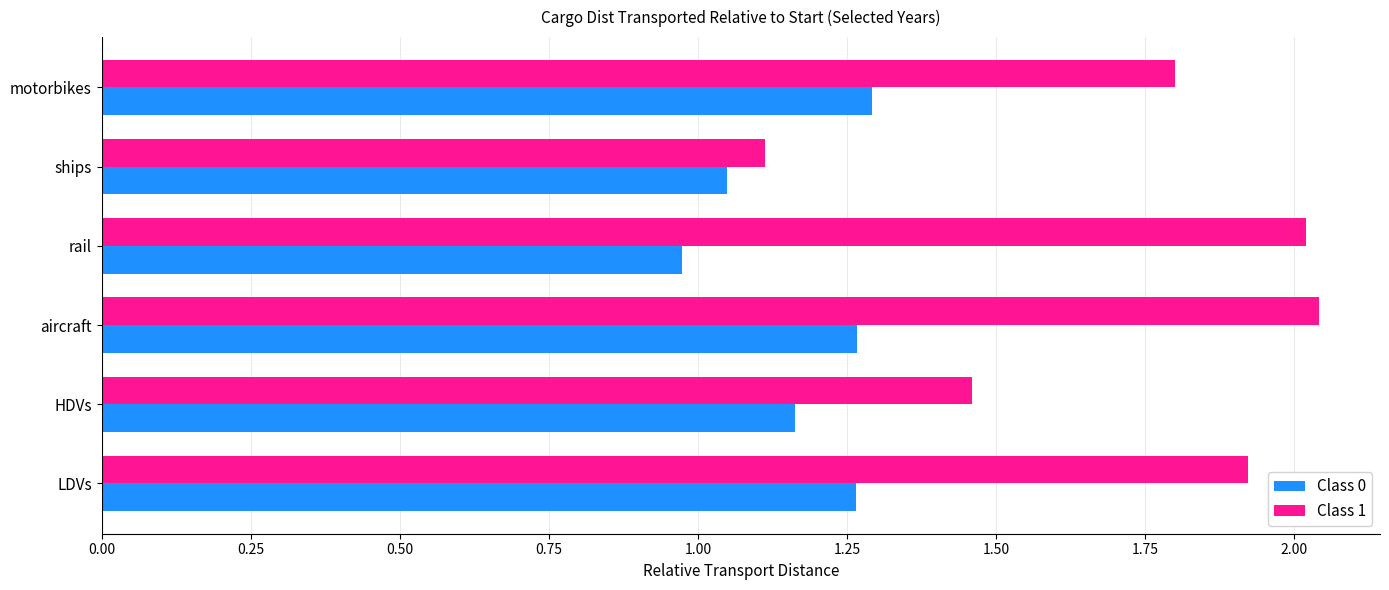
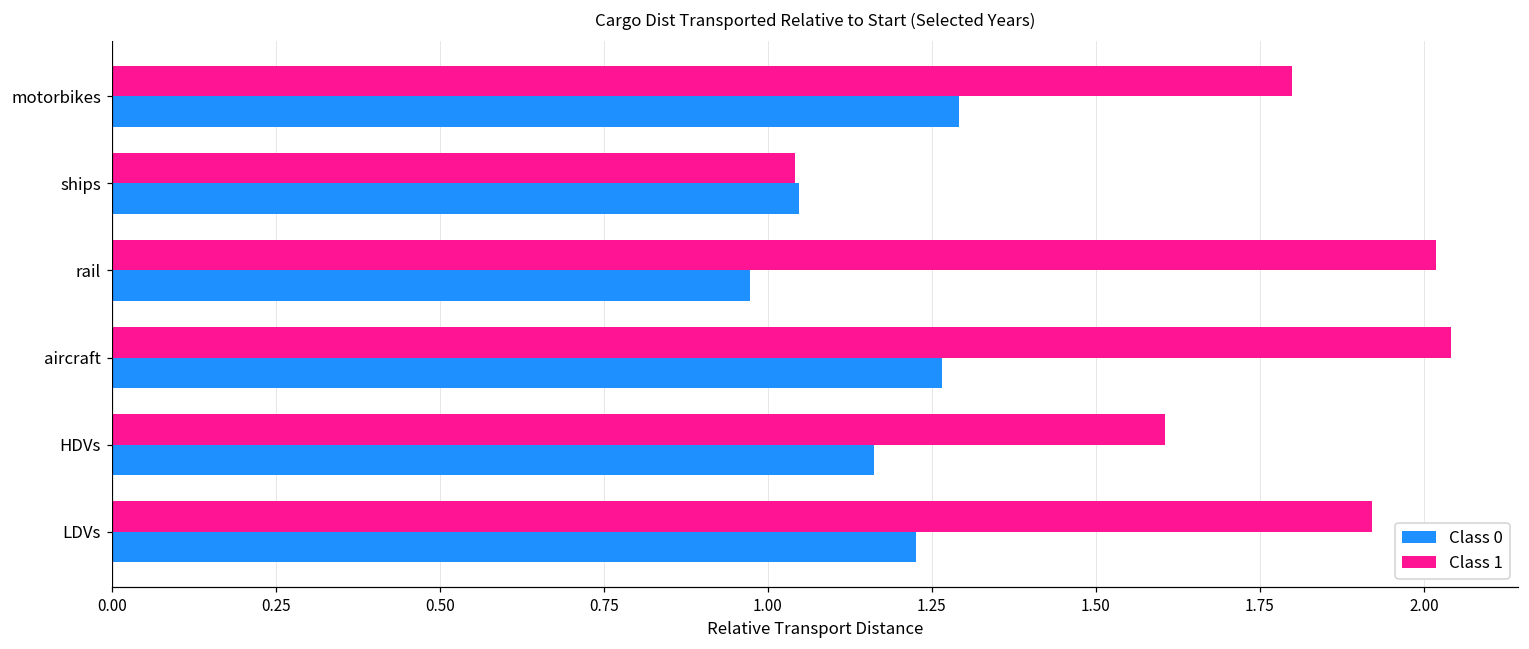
  {
    "Class 0": {
      "motorbikes": 1.29,
      "ships": 1.05,
      "rail": 0.97,
      "aircraft": 1.27,
      "HDVs": 1.16,
-     "LDVs": 1.27
+     "LDVs": 1.23
    },
    "Class 1": {
      "motorbikes": 1.80,
-     "ships": 1.11,
+     "ships": 1.04,
      "rail": 2.02,
      "aircraft": 2.04,
-     "HDVs": 1.46,
+     "HDVs": 1.61,
      "LDVs": 1.92
    }
  }
